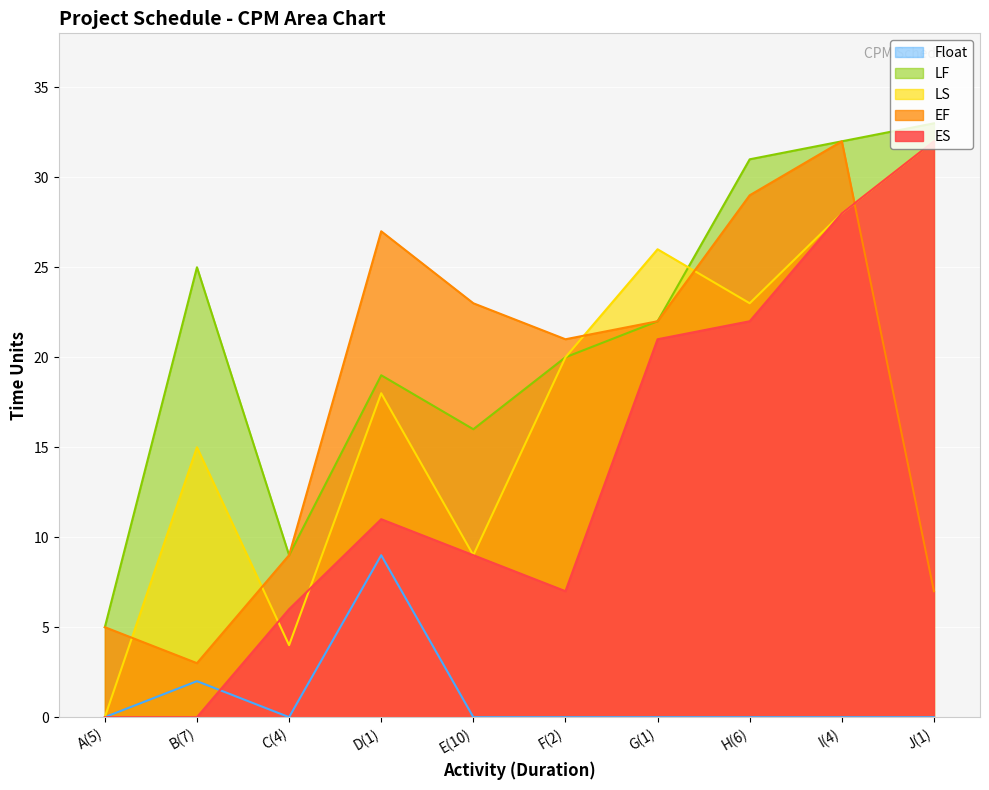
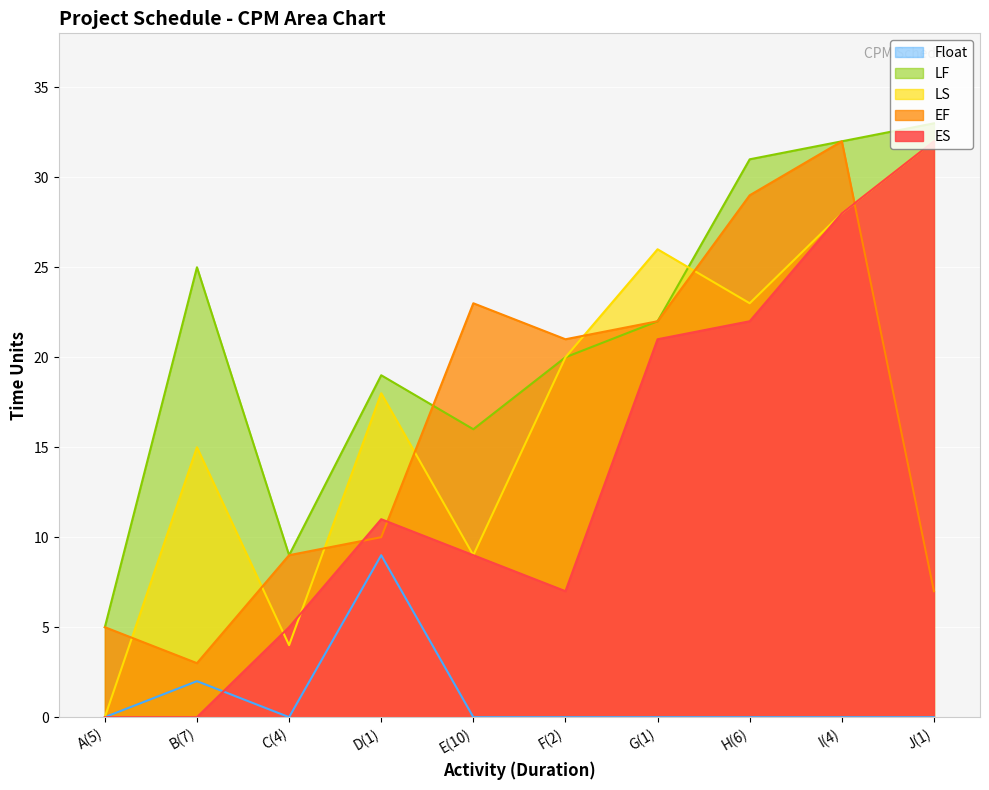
  {
    "Float": {
      "B(7)": 2,
      "C(4)": 0,
      "D(1)": 9,
      "E(10)": 0,
      "F(2)": 0,
      "G(1)": 0,
      "H(6)": 0,
      "I(4)": 0,
      "J(1)": 0
    },
    "LF": {
      "B(7)": 25,
      "D(1)": 19,
      "E(10)": 16,
      "H(6)": 31
    },
    "LS": {
      "B(7)": 15,
      "C(4)": 4,
      "D(1)": 18,
      "G(1)": 26,
      "H(6)": 23
    },
    "EF": {
      "B(7)": 3,
-     "D(1)": 27,
+     "D(1)": 10,
      "E(10)": 23,
      "F(2)": 21,
      "H(6)": 29,
      "J(1)": 7
    },
    "ES": {
      "B(7)": 0,
-     "C(4)": 6,
+     "C(4)": 5,
      "D(1)": 11,
      "F(2)": 7,
      "G(1)": 21,
      "H(6)": 22
    }
  }
